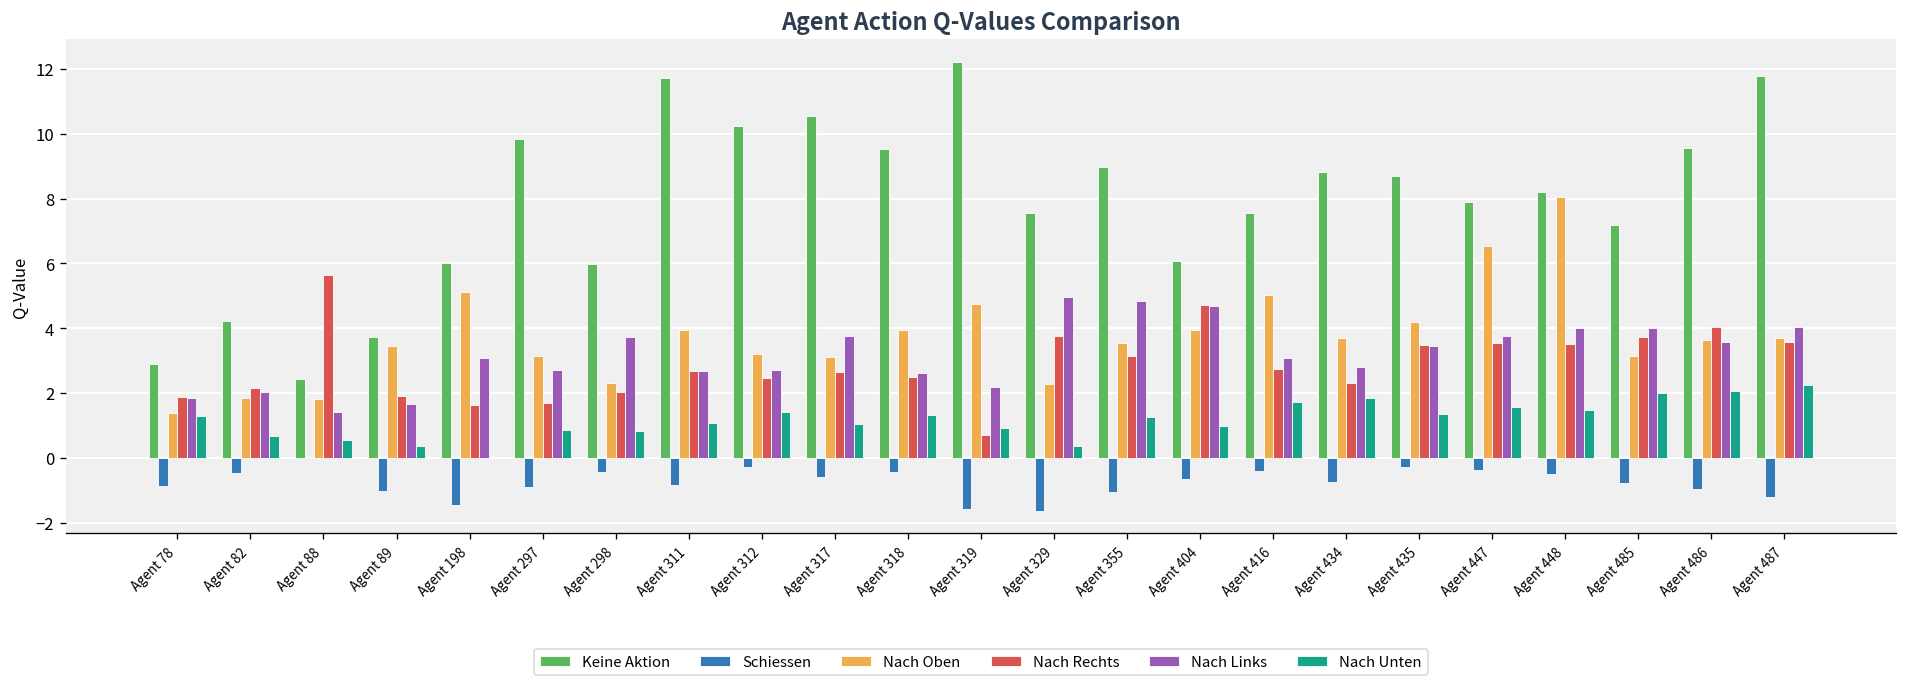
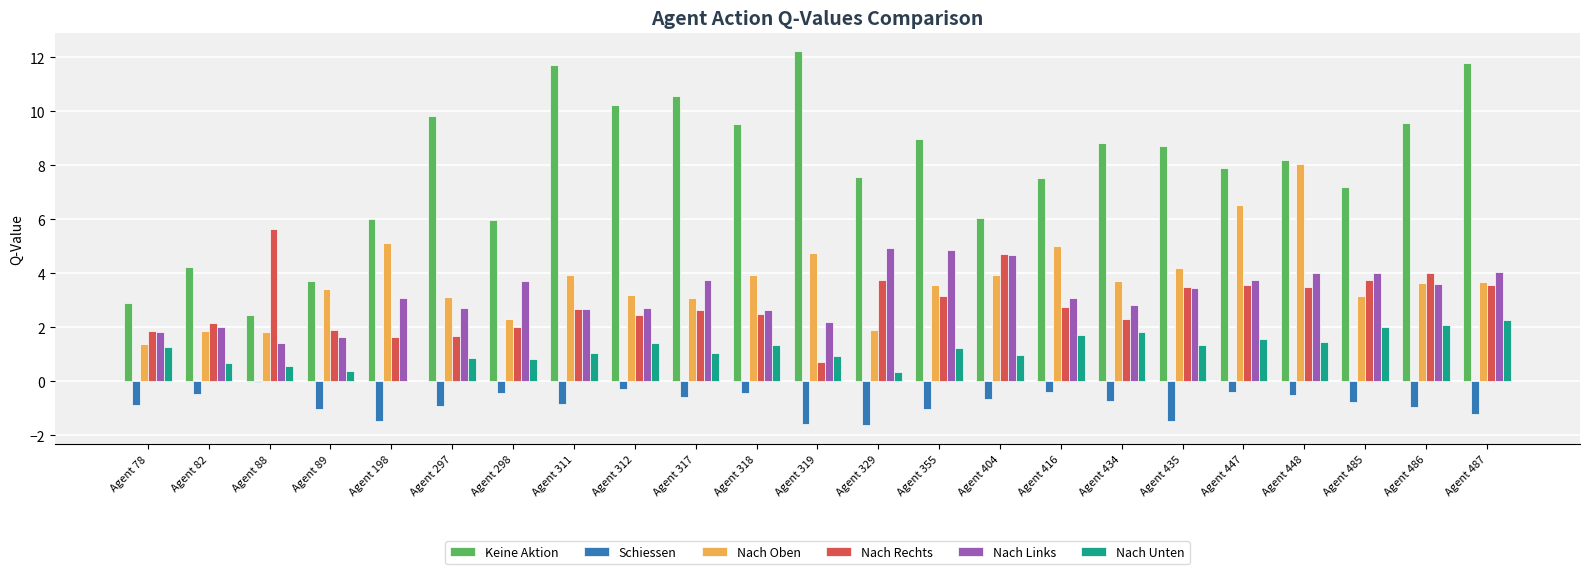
  {
    "Keine Aktion": {
      "Agent 78": 2.9,
      "Agent 82": 4.2,
      "Agent 88": 2.4,
      "Agent 89": 3.7,
      "Agent 198": 6.0,
      "Agent 297": 9.8,
      "Agent 298": 6.0,
      "Agent 311": 11.7,
      "Agent 312": 10.2,
      "Agent 317": 10.6,
      "Agent 318": 9.5,
      "Agent 319": 12.2,
      "Agent 329": 7.6,
      "Agent 355": 9.0,
      "Agent 404": 6.1,
      "Agent 416": 7.5,
      "Agent 434": 8.8,
      "Agent 435": 8.7,
      "Agent 447": 7.9,
      "Agent 448": 8.2,
      "Agent 485": 7.2,
      "Agent 486": 9.6,
      "Agent 487": 11.8
    },
    "Schiessen": {
      "Agent 78": -0.9,
      "Agent 82": -0.5,
      "Agent 89": -1.0,
      "Agent 198": -1.4,
      "Agent 297": -0.9,
      "Agent 298": -0.4,
      "Agent 311": -0.8,
      "Agent 312": -0.3,
      "Agent 317": -0.6,
      "Agent 318": -0.4,
      "Agent 319": -1.6,
      "Agent 329": -1.6,
      "Agent 355": -1.0,
      "Agent 404": -0.7,
      "Agent 416": -0.4,
      "Agent 434": -0.7,
-     "Agent 435": -0.3,
+     "Agent 435": -1.5,
      "Agent 447": -0.4,
      "Agent 448": -0.5,
      "Agent 485": -0.8,
      "Agent 486": -1.0,
      "Agent 487": -1.2
    },
    "Nach Oben": {
      "Agent 78": 1.4,
      "Agent 82": 1.9,
      "Agent 88": 1.8,
      "Agent 89": 3.4,
      "Agent 198": 5.1,
      "Agent 297": 3.1,
      "Agent 298": 2.3,
      "Agent 311": 4.0,
      "Agent 312": 3.2,
      "Agent 317": 3.1,
      "Agent 318": 3.9,
      "Agent 319": 4.8,
-     "Agent 329": 2.3,
+     "Agent 329": 1.9,
      "Agent 355": 3.6,
      "Agent 404": 3.9,
      "Agent 416": 5.0,
      "Agent 434": 3.7,
      "Agent 435": 4.2,
      "Agent 447": 6.5,
      "Agent 448": 8.0,
      "Agent 485": 3.2,
      "Agent 486": 3.6,
      "Agent 487": 3.7
    },
    "Nach Rechts": {
      "Agent 78": 1.9,
      "Agent 82": 2.2,
      "Agent 88": 5.6,
      "Agent 89": 1.9,
      "Agent 198": 1.6,
      "Agent 297": 1.7,
      "Agent 298": 2.0,
      "Agent 311": 2.7,
      "Agent 312": 2.5,
      "Agent 317": 2.6,
      "Agent 318": 2.5,
      "Agent 319": 0.7,
      "Agent 329": 3.8,
      "Agent 355": 3.1,
      "Agent 404": 4.7,
      "Agent 416": 2.8,
      "Agent 434": 2.3,
      "Agent 435": 3.5,
      "Agent 447": 3.6,
      "Agent 448": 3.5,
      "Agent 485": 3.7,
      "Agent 486": 4.0,
      "Agent 487": 3.6
    },
    "Nach Links": {
      "Agent 78": 1.8,
      "Agent 82": 2.0,
      "Agent 88": 1.4,
      "Agent 89": 1.6,
      "Agent 198": 3.1,
      "Agent 297": 2.7,
      "Agent 298": 3.7,
      "Agent 311": 2.7,
      "Agent 312": 2.7,
      "Agent 317": 3.8,
      "Agent 318": 2.6,
      "Agent 319": 2.2,
      "Agent 329": 5.0,
      "Agent 355": 4.9,
      "Agent 404": 4.7,
      "Agent 416": 3.1,
      "Agent 434": 2.8,
      "Agent 435": 3.5,
      "Agent 447": 3.8,
      "Agent 448": 4.0,
      "Agent 485": 4.0,
      "Agent 486": 3.6,
      "Agent 487": 4.0
    },
    "Nach Unten": {
      "Agent 78": 1.3,
      "Agent 82": 0.7,
      "Agent 88": 0.6,
      "Agent 89": 0.4,
      "Agent 198": 0.0,
      "Agent 297": 0.9,
      "Agent 298": 0.8,
      "Agent 311": 1.1,
      "Agent 312": 1.4,
      "Agent 317": 1.1,
      "Agent 318": 1.3,
      "Agent 319": 0.9,
      "Agent 329": 0.4,
      "Agent 355": 1.3,
      "Agent 404": 1.0,
      "Agent 416": 1.7,
      "Agent 434": 1.8,
      "Agent 435": 1.4,
      "Agent 447": 1.6,
      "Agent 448": 1.5,
      "Agent 485": 2.0,
      "Agent 486": 2.1,
      "Agent 487": 2.3
    }
  }
